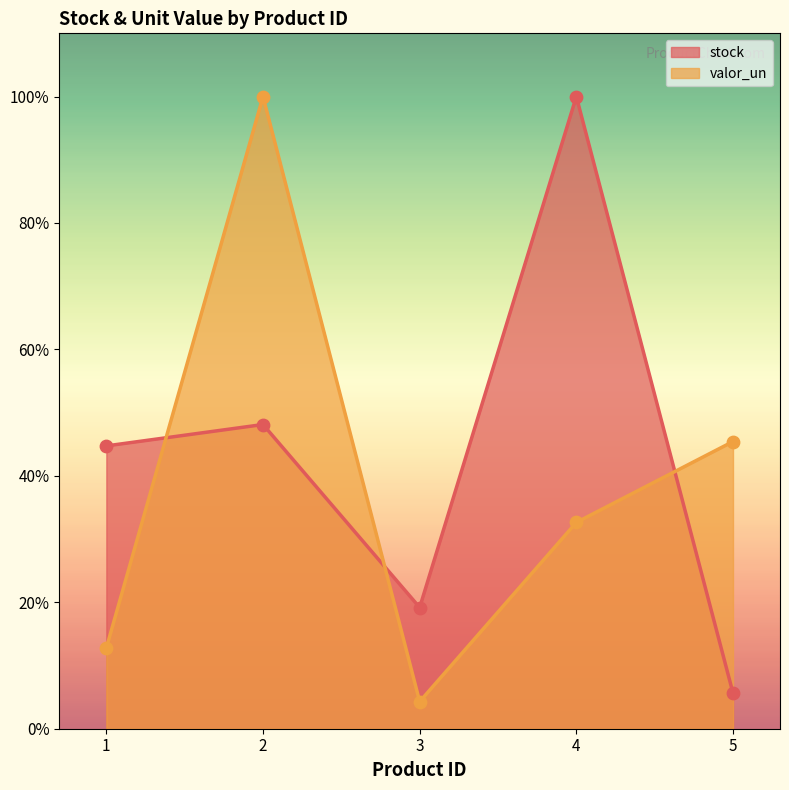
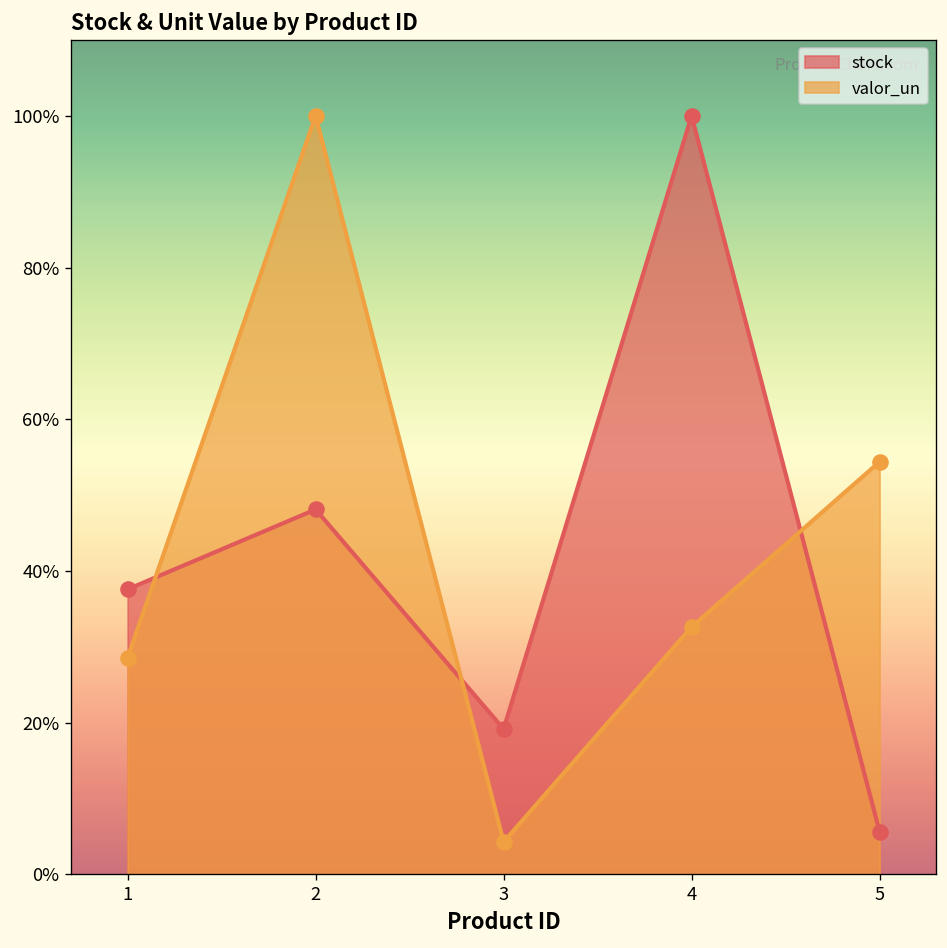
  {
    "stock": {
-     "1": "45%",
+     "1": "38%",
      "2": "48%",
      "3": "19%",
      "4": "100%",
      "5": "6%"
    },
    "valor_un": {
-     "1": "13%",
+     "1": "29%",
      "2": "100%",
      "3": "4%",
      "4": "33%",
-     "5": "45%"
+     "5": "54%"
    }
  }
